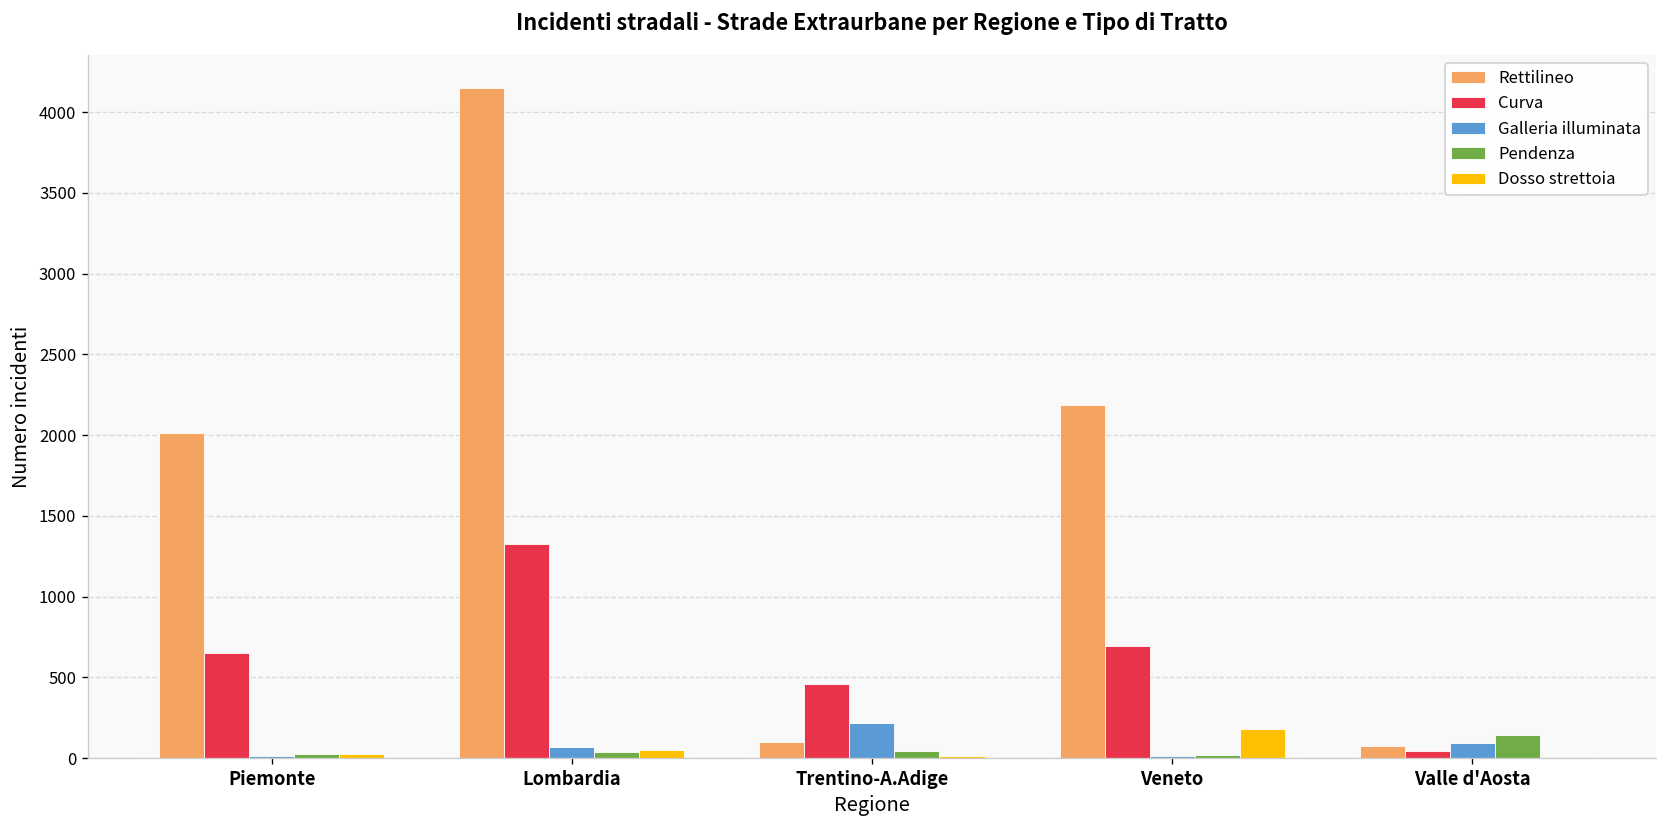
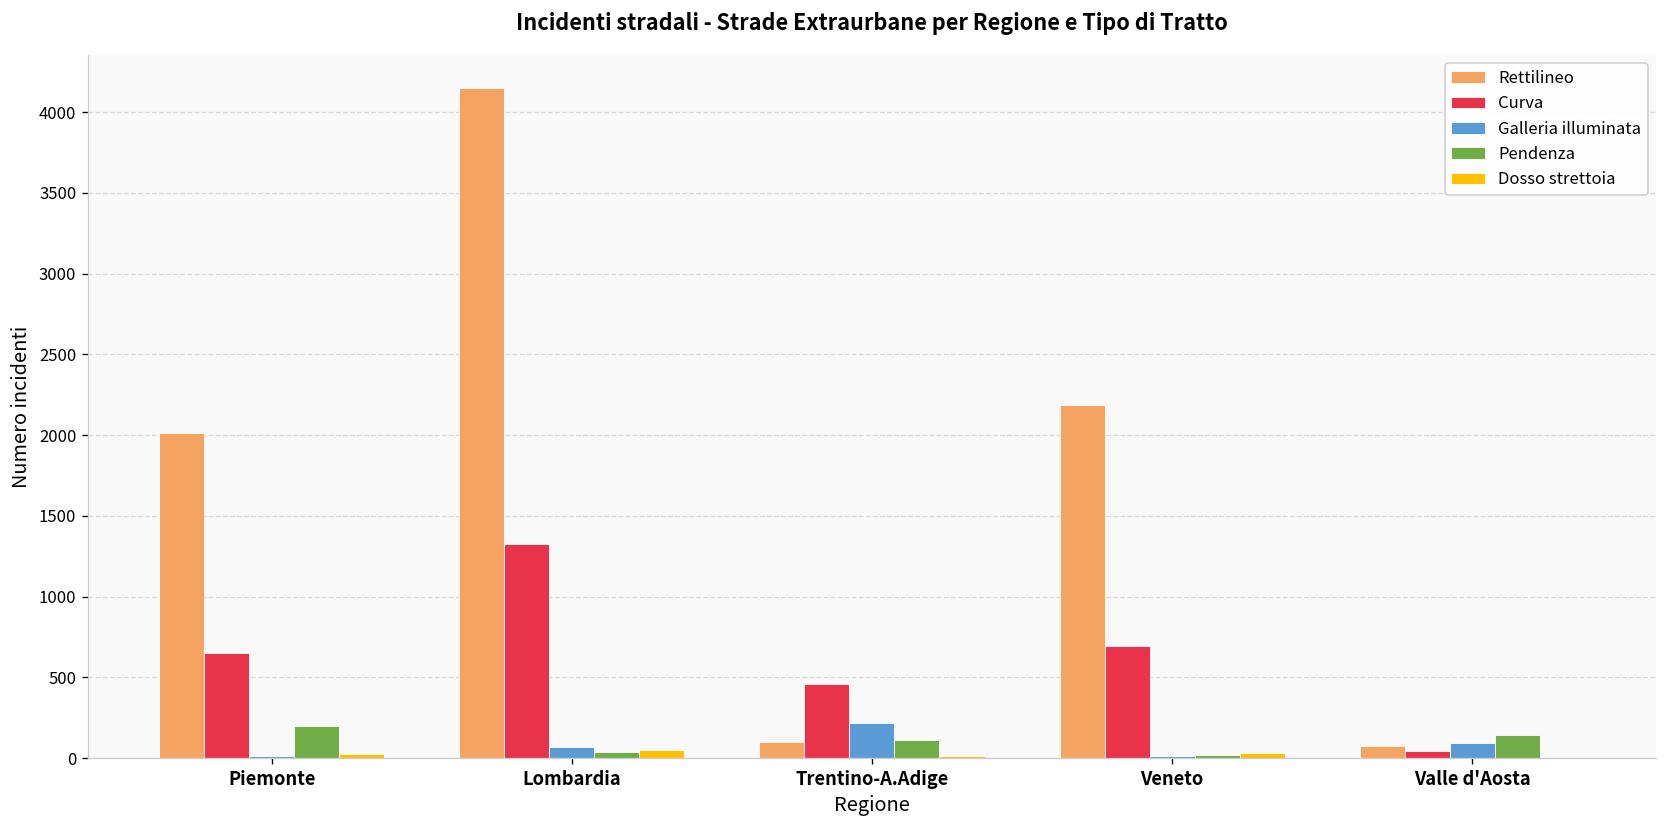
  {
    "Rettilineo": {
      "Piemonte": 2010,
      "Lombardia": 4150,
      "Trentino-A.Adige": 100,
      "Veneto": 2180,
      "Valle d'Aosta": 70
    },
    "Curva": {
      "Piemonte": 650,
      "Lombardia": 1330,
      "Trentino-A.Adige": 460,
      "Veneto": 690,
      "Valle d'Aosta": 40
    },
    "Galleria illuminata": {
      "Lombardia": 70,
      "Trentino-A.Adige": 220,
      "Valle d'Aosta": 90
    },
    "Pendenza": {
-     "Piemonte": 20,
+     "Piemonte": 200,
      "Lombardia": 40,
-     "Trentino-A.Adige": 50,
+     "Trentino-A.Adige": 110,
      "Valle d'Aosta": 140
    },
    "Dosso strettoia": {
      "Piemonte": 30,
      "Lombardia": 50,
-     "Veneto": 180,
+     "Veneto": 30,
      "Valle d'Aosta": 0
    }
  }
